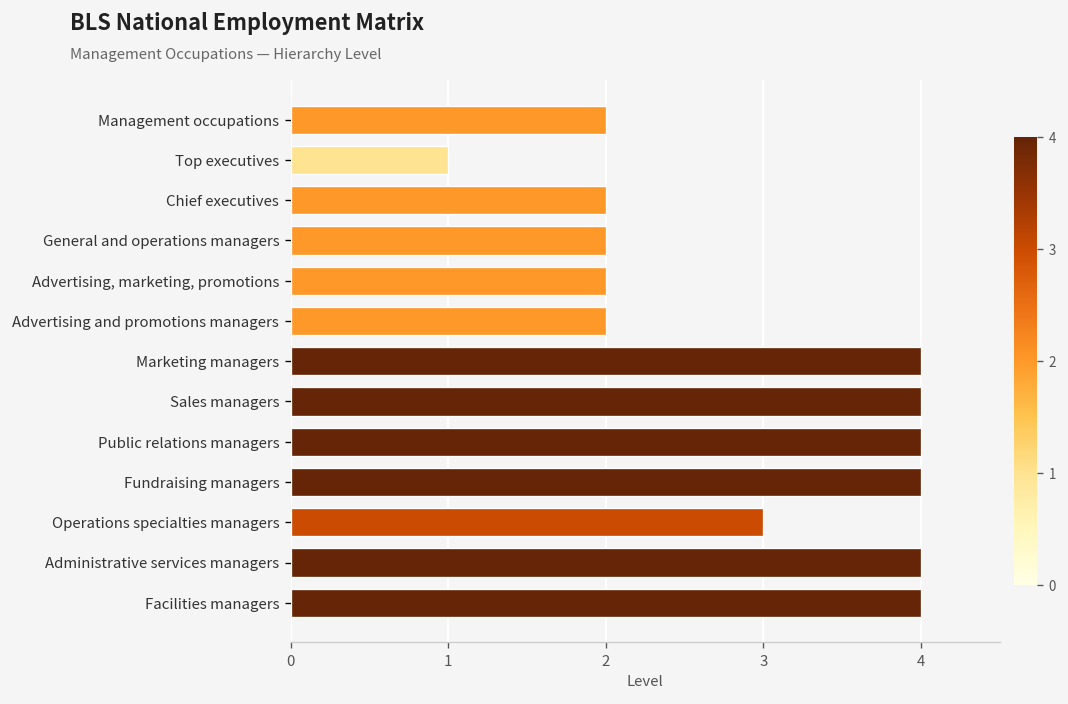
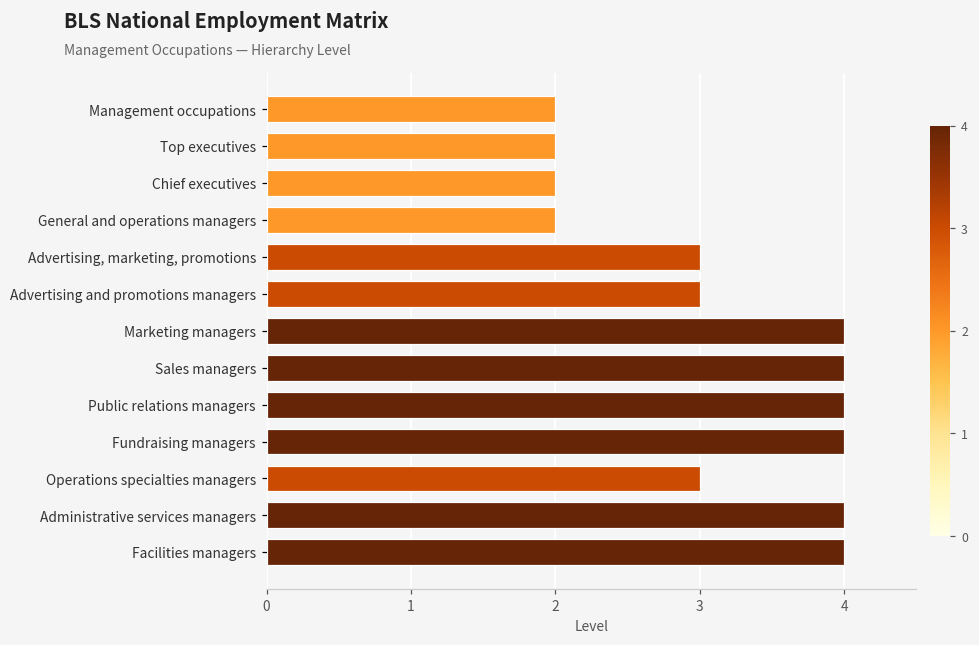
  {
    "Management occupations": 2,
-   "Top executives": 1,
+   "Top executives": 2,
    "Chief executives": 2,
    "General and operations managers": 2,
-   "Advertising, marketing, promotions": 2,
-   "Advertising and promotions managers": 2,
+   "Advertising, marketing, promotions": 3,
+   "Advertising and promotions managers": 3,
    "Marketing managers": 4,
    "Sales managers": 4,
    "Public relations managers": 4,
    "Fundraising managers": 4,
    "Operations specialties managers": 3,
    "Administrative services managers": 4,
    "Facilities managers": 4
  }
